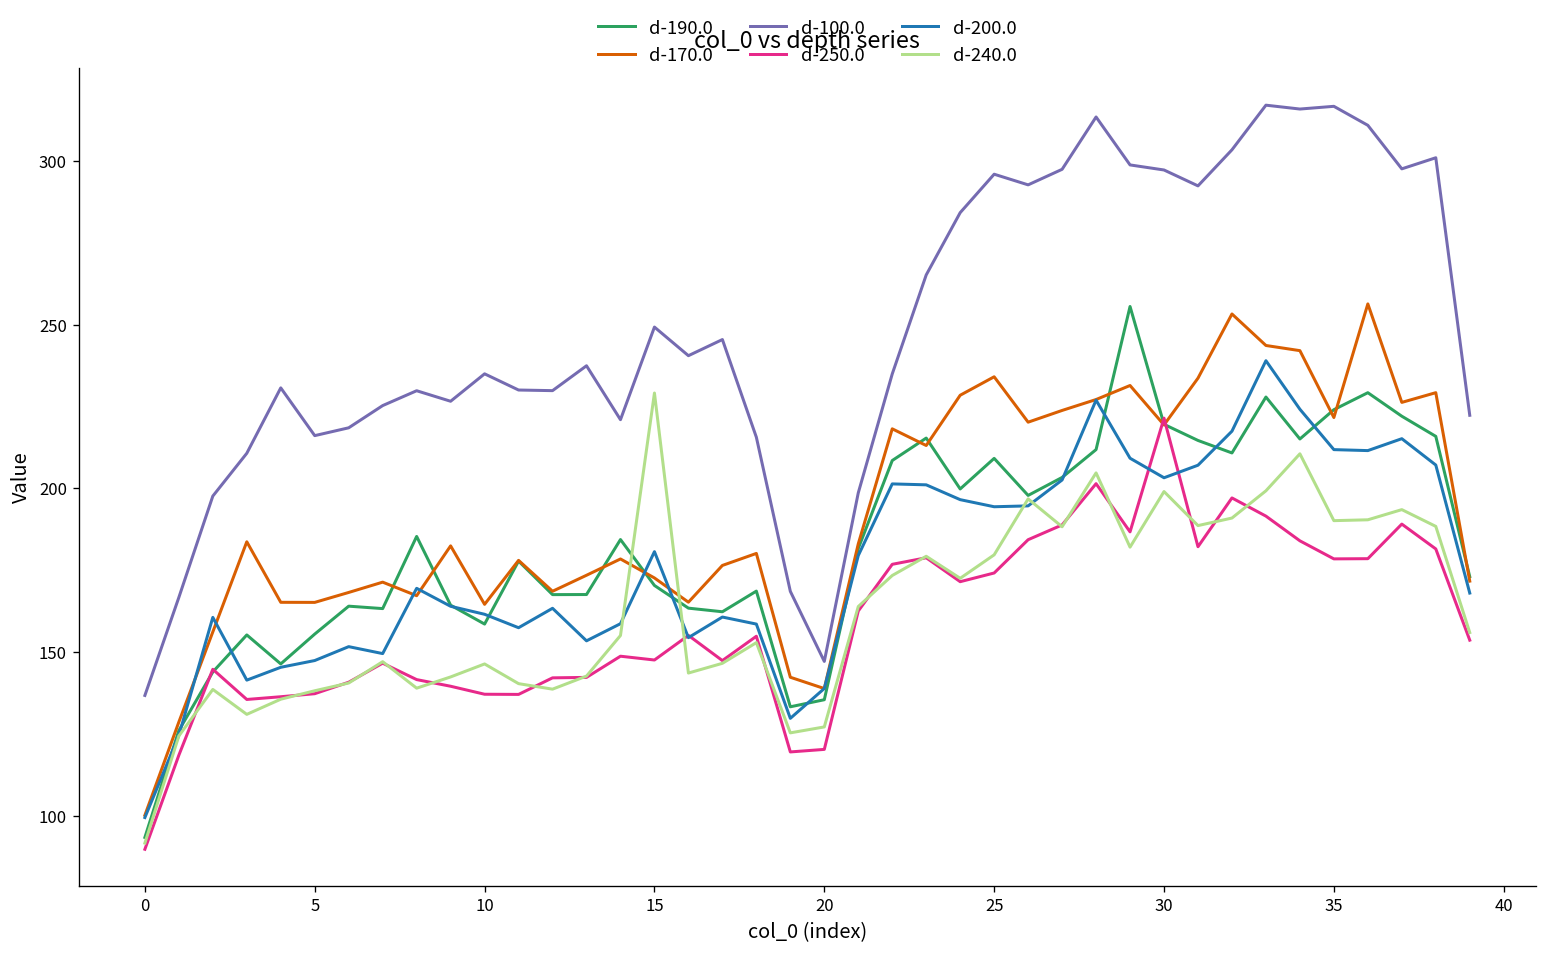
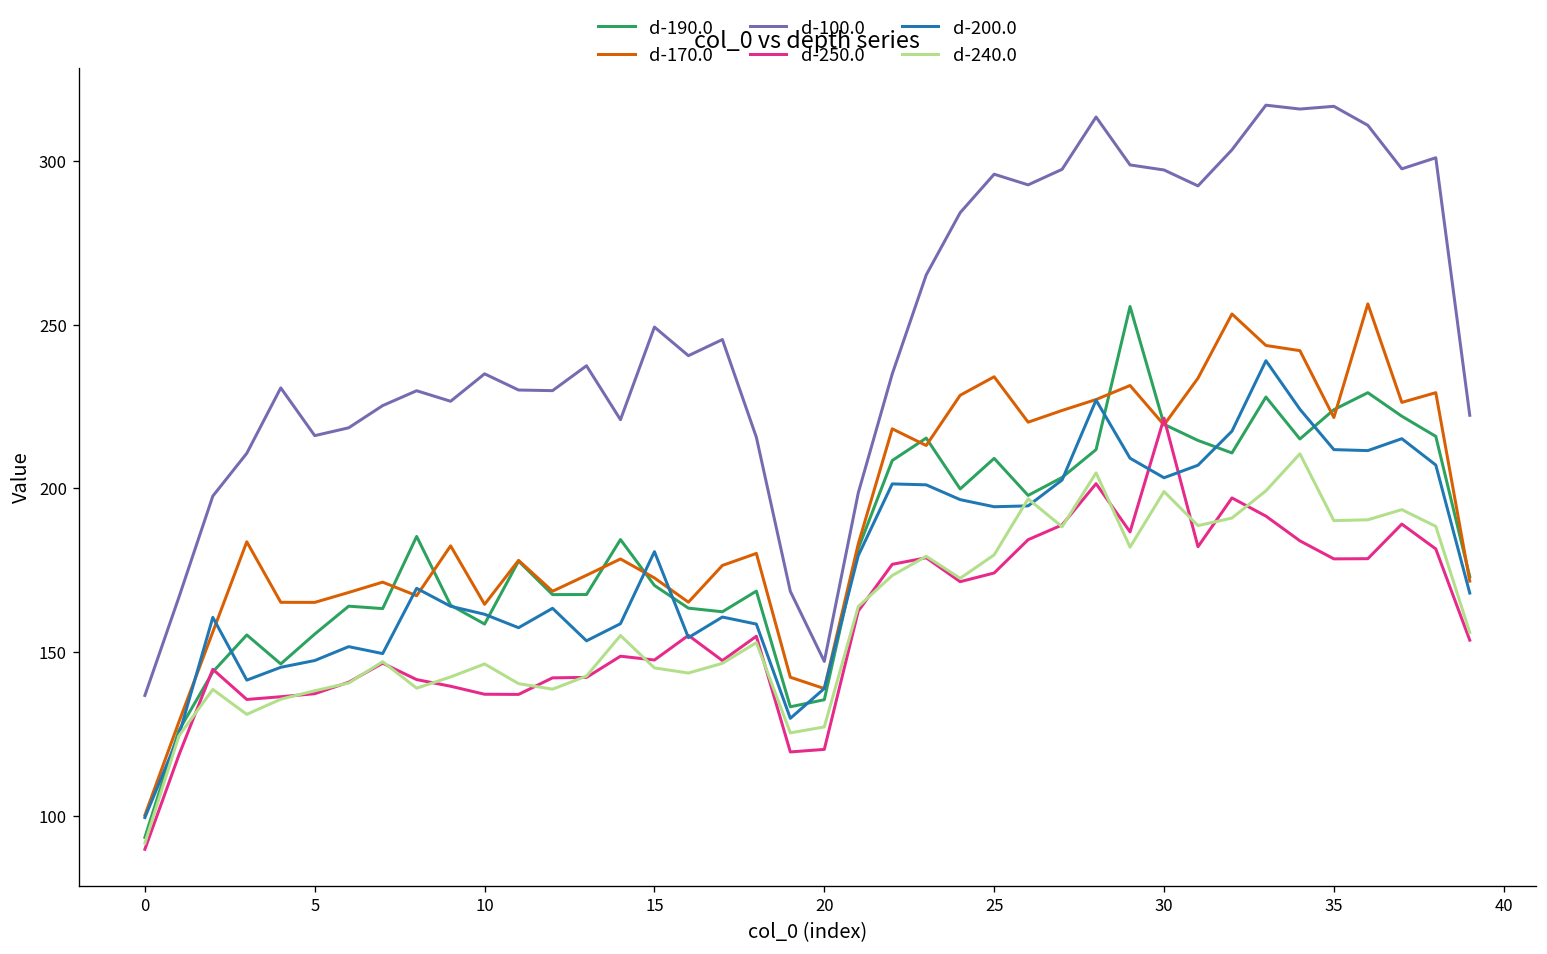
  {
    "d-190.0": {
      "0": 93,
      "5": 156,
      "10": 159,
      "15": 170,
      "20": 135,
      "25": 209,
      "35": 224
    },
    "d-170.0": {
      "5": 165,
      "10": 165,
      "15": 173,
      "25": 234,
      "35": 222
    },
    "d-100.0": {
      "0": 137,
      "5": 216,
      "10": 235,
      "15": 249,
      "20": 147,
      "25": 296,
      "30": 297,
      "35": 317
    },
    "d-250.0": {
      "0": 90,
      "10": 137,
      "15": 148,
      "20": 120,
      "25": 174,
      "30": 221,
      "35": 178
    },
    "d-200.0": {
      "5": 147,
      "10": 162,
      "15": 181,
      "25": 194,
      "30": 203,
      "35": 212
    },
    "d-240.0": {
      "0": 92,
      "10": 146,
-     "15": 229,
+     "15": 145,
      "20": 127,
      "25": 180,
      "30": 199,
      "35": 190
    }
  }
